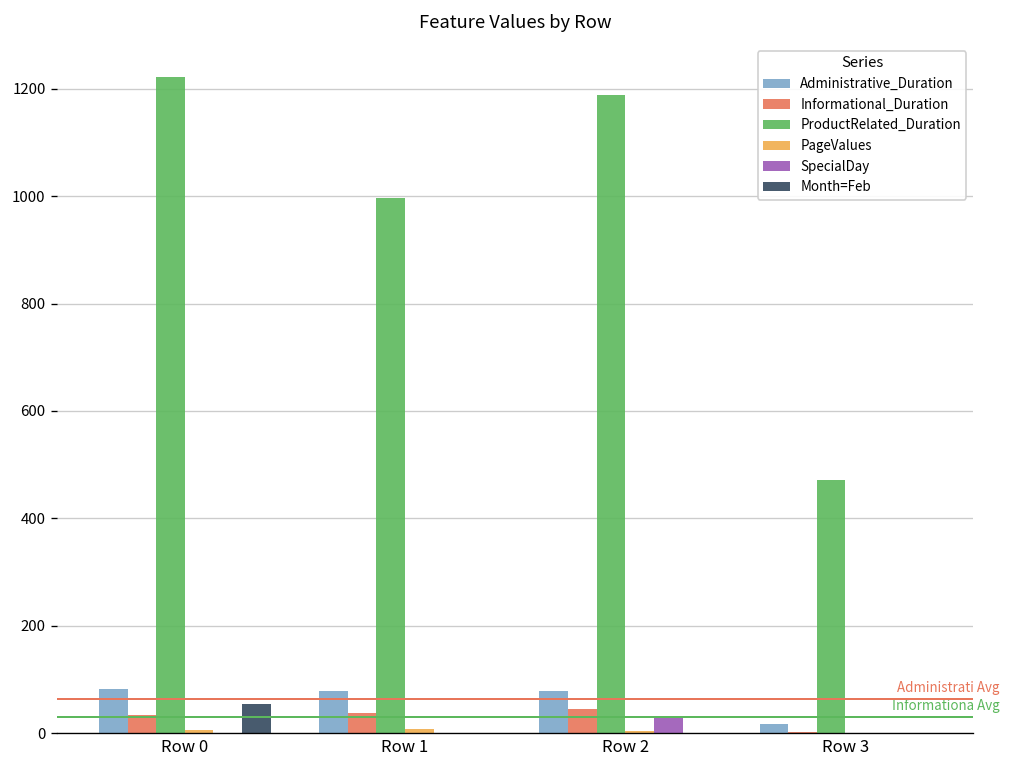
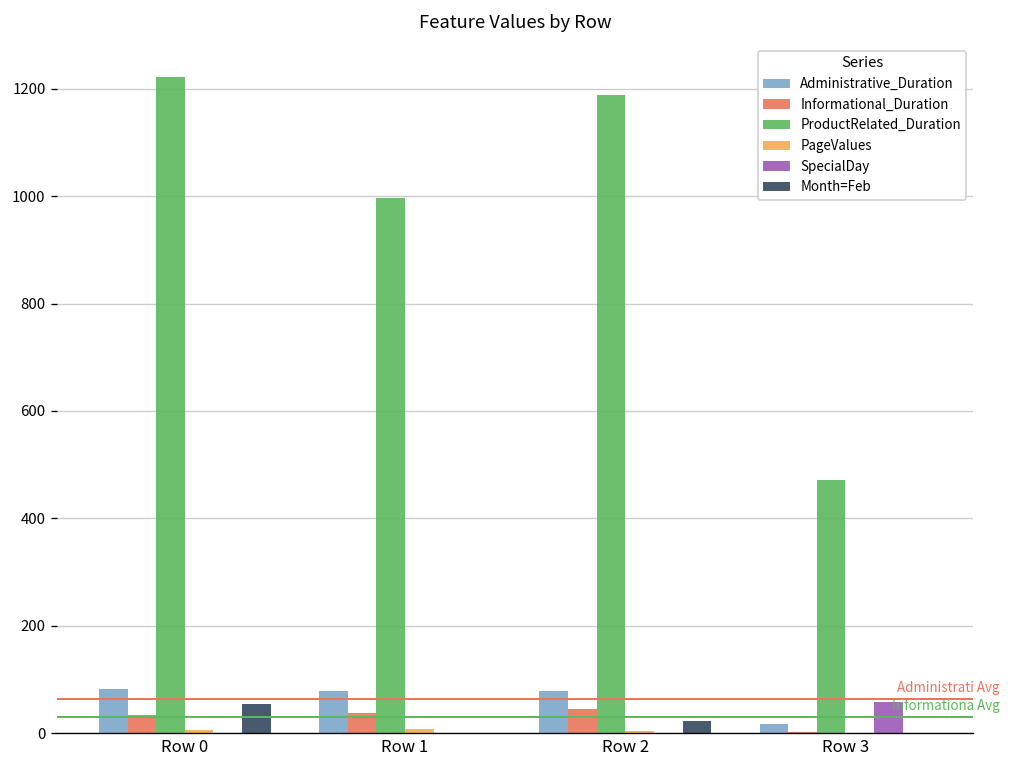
  {
    "Administrative_Duration": {
      "Row 0": 80,
      "Row 1": 80,
      "Row 2": 80,
      "Row 3": 20
    },
    "ProductRelated_Duration": {
      "Row 0": 1220,
      "Row 1": 1000,
      "Row 2": 1190,
      "Row 3": 470
    },
    "SpecialDay": {
      "Row 1": 0,
-     "Row 2": 30,
-     "Row 3": 0
+     "Row 2": 0,
+     "Row 3": 60
    },
    "Month=Feb": {
      "Row 0": 60,
      "Row 1": 0,
-     "Row 2": 0
+     "Row 2": 20
    }
  }
